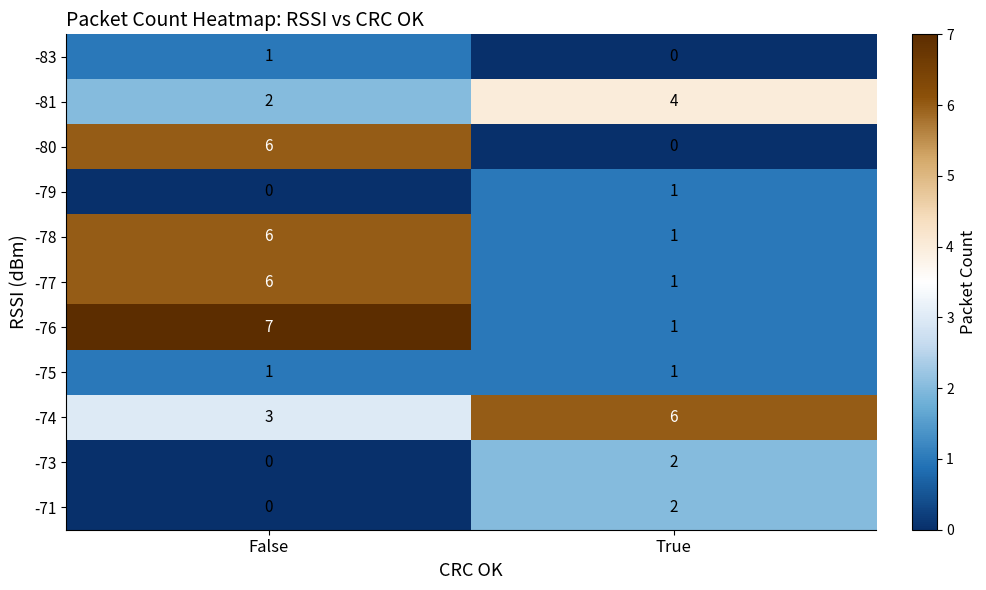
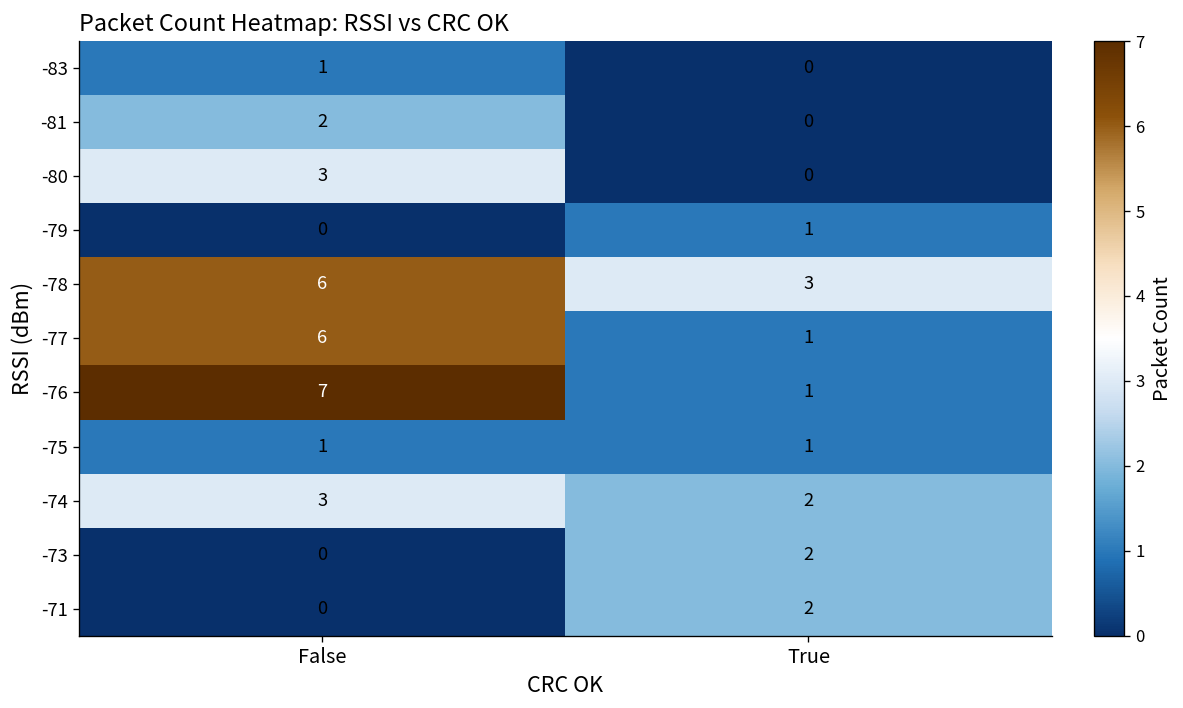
  {
    "-83": {
      "False": 1,
      "True": 0
    },
    "-81": {
      "False": 2,
-     "True": 4
+     "True": 0
    },
    "-80": {
-     "False": 6,
+     "False": 3,
      "True": 0
    },
    "-79": {
      "False": 0,
      "True": 1
    },
    "-78": {
      "False": 6,
-     "True": 1
+     "True": 3
    },
    "-77": {
      "False": 6,
      "True": 1
    },
    "-76": {
      "False": 7,
      "True": 1
    },
    "-75": {
      "False": 1,
      "True": 1
    },
    "-74": {
      "False": 3,
-     "True": 6
+     "True": 2
    },
    "-73": {
      "False": 0,
      "True": 2
    },
    "-71": {
      "False": 0,
      "True": 2
    }
  }
